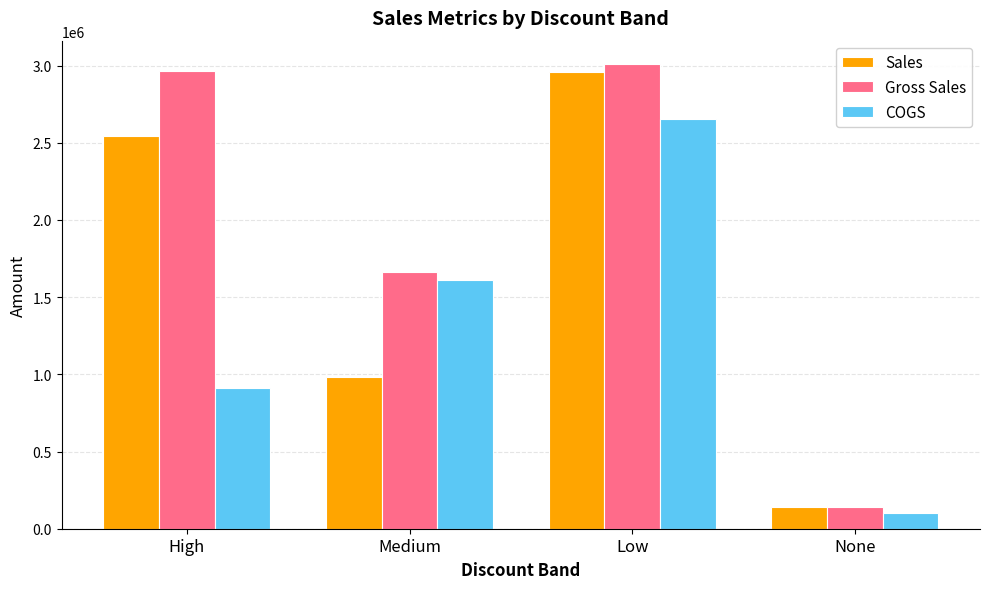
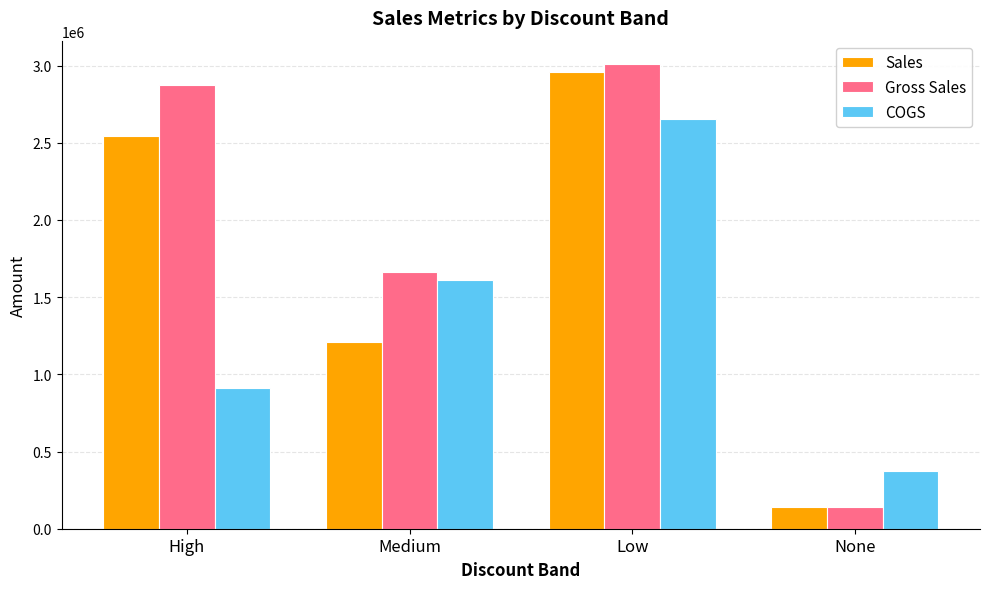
  {
    "Sales": {
      "High": 2540000,
-     "Medium": 990000,
+     "Medium": 1210000,
      "Low": 2960000,
      "None": 140000
    },
    "Gross Sales": {
-     "High": 2970000,
+     "High": 2870000,
      "Medium": 1660000,
      "Low": 3010000,
      "None": 140000
    },
    "COGS": {
      "High": 910000,
      "Medium": 1610000,
      "Low": 2650000,
-     "None": 100000
+     "None": 370000
    }
  }
